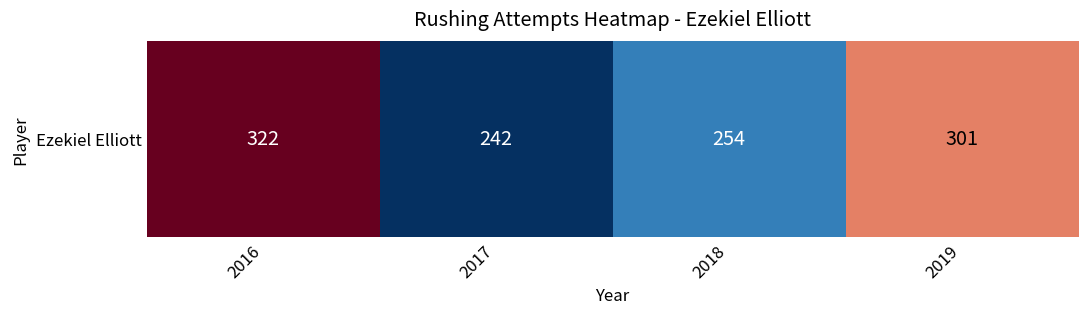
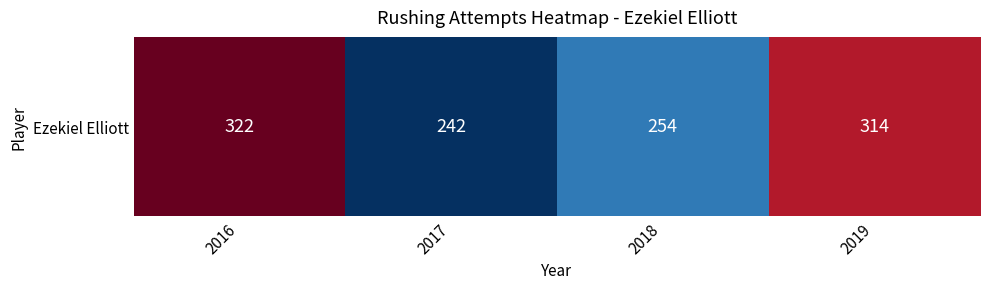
  {
    "Ezekiel Elliott": {
      "2016": 322,
      "2017": 242,
      "2018": 254,
-     "2019": 301
+     "2019": 314
    }
  }
